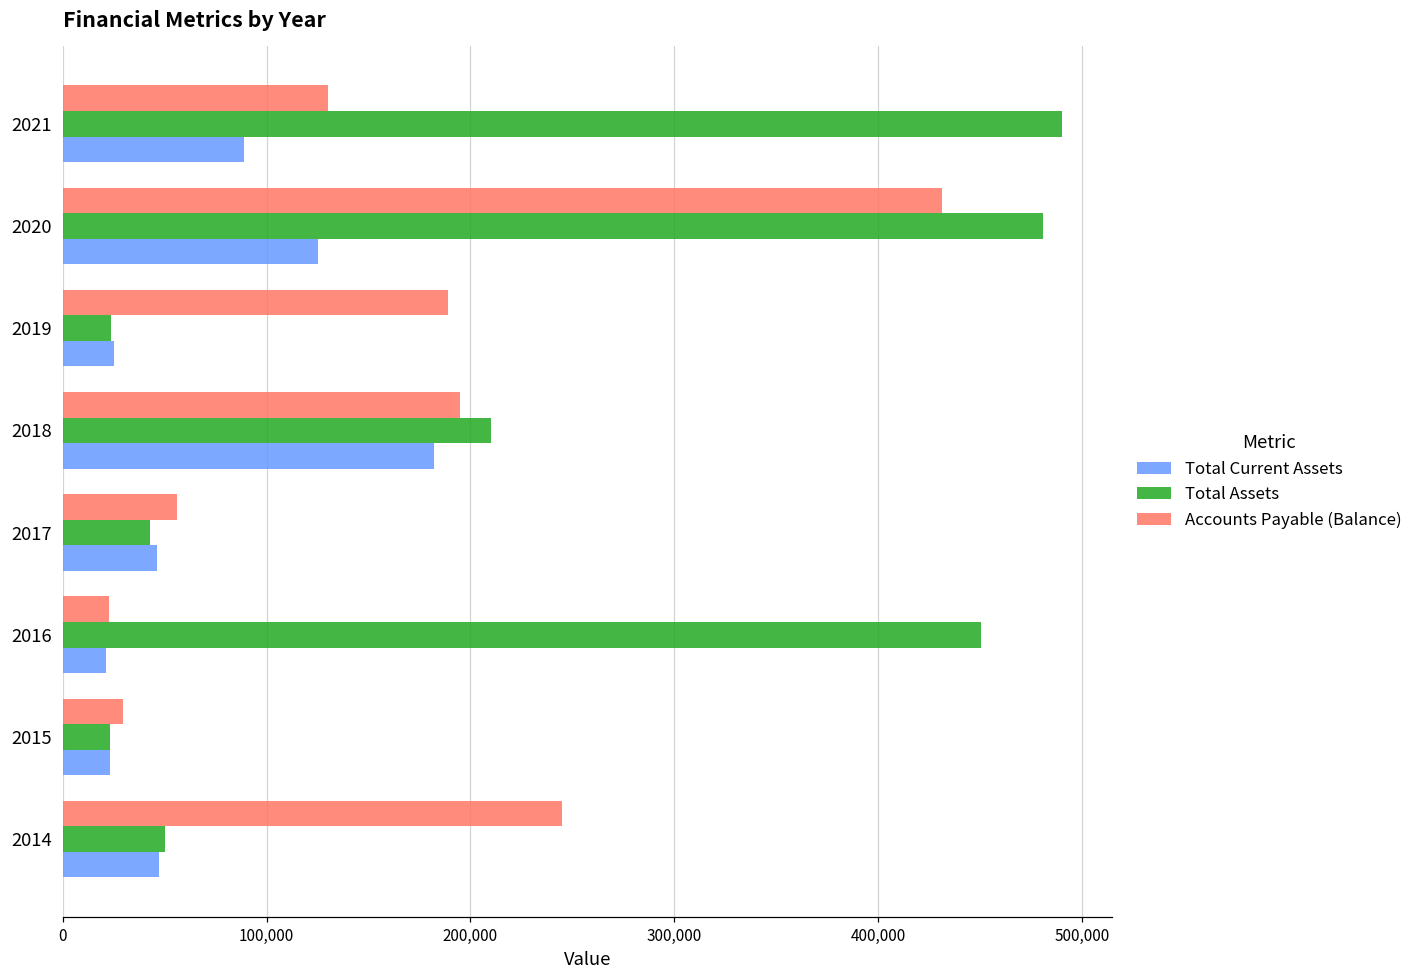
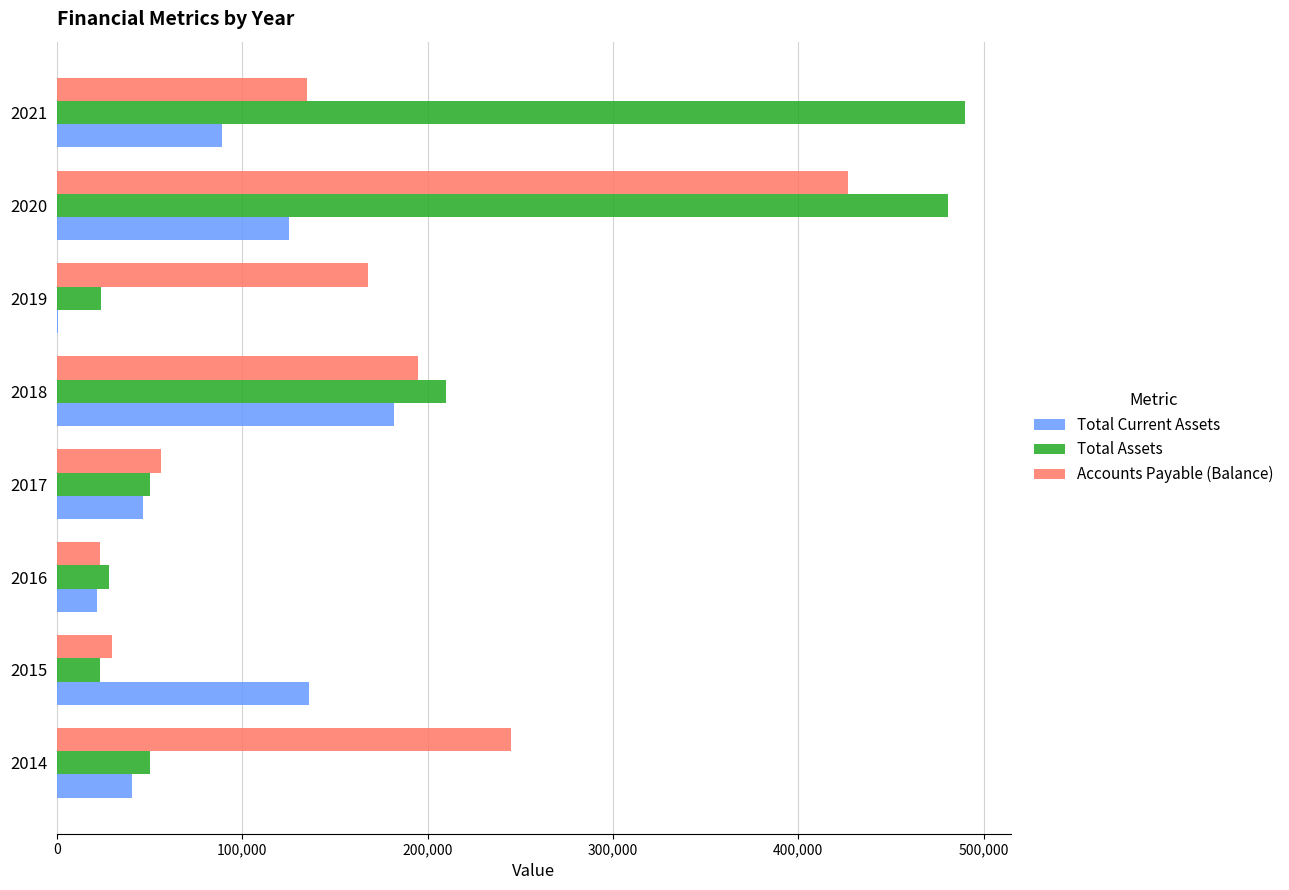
  {
    "Total Current Assets": {
      "2021": "89,000",
      "2020": "125,000",
-     "2019": "25,000",
+     "2019": "1,000",
      "2018": "182,000",
      "2017": "46,000",
      "2016": "21,000",
-     "2015": "23,000",
-     "2014": "47,000"
+     "2015": "136,000",
+     "2014": "41,000"
    },
    "Total Assets": {
      "2021": "490,000",
      "2020": "481,000",
      "2019": "24,000",
      "2018": "210,000",
-     "2017": "43,000",
-     "2016": "450,000",
+     "2017": "50,000",
+     "2016": "28,000",
      "2015": "23,000",
      "2014": "50,000"
    },
    "Accounts Payable (Balance)": {
-     "2021": "130,000",
-     "2020": "431,000",
-     "2019": "189,000",
+     "2021": "135,000",
+     "2020": "427,000",
+     "2019": "168,000",
      "2018": "195,000",
      "2017": "56,000",
      "2016": "23,000",
      "2015": "29,000",
      "2014": "245,000"
    }
  }
